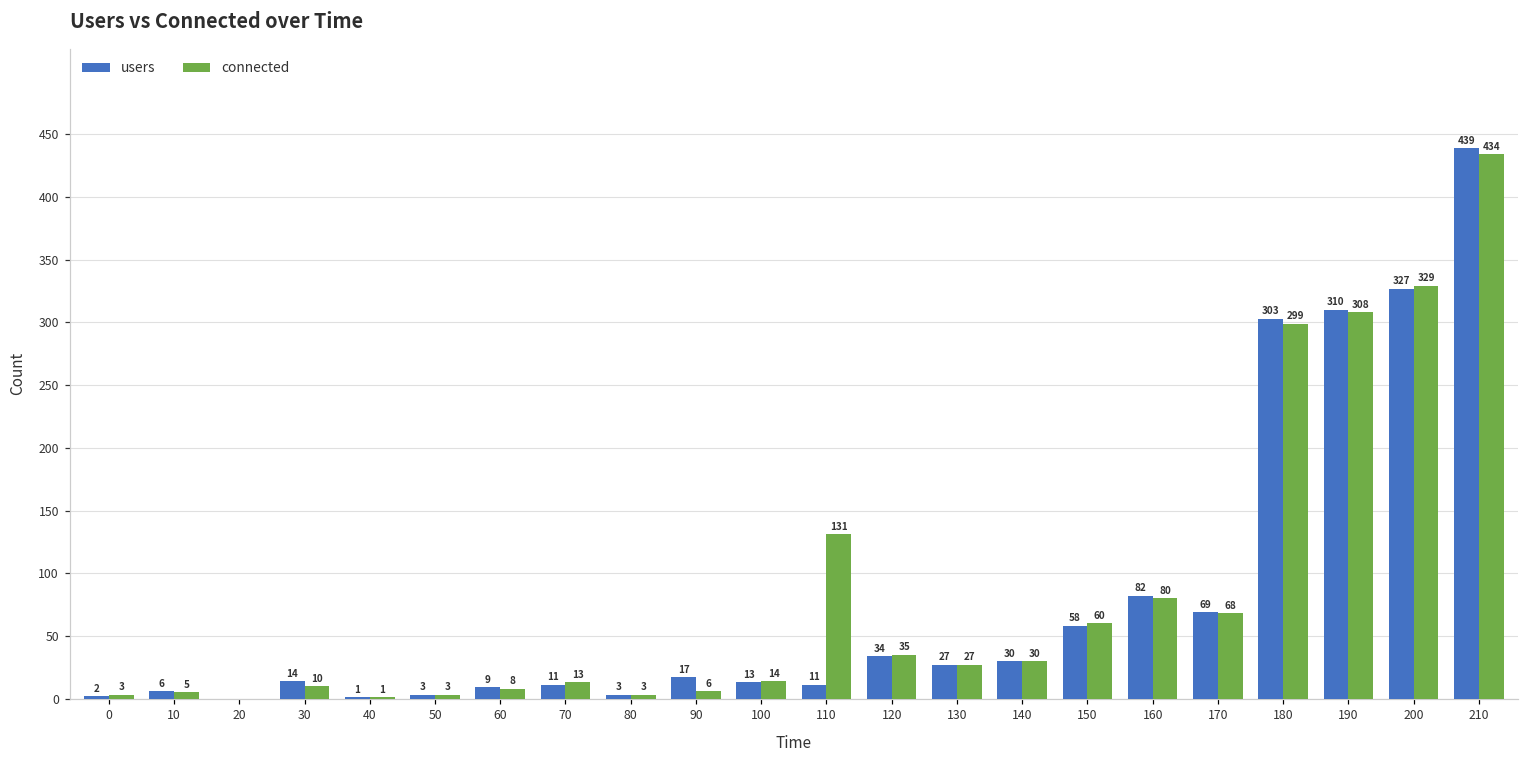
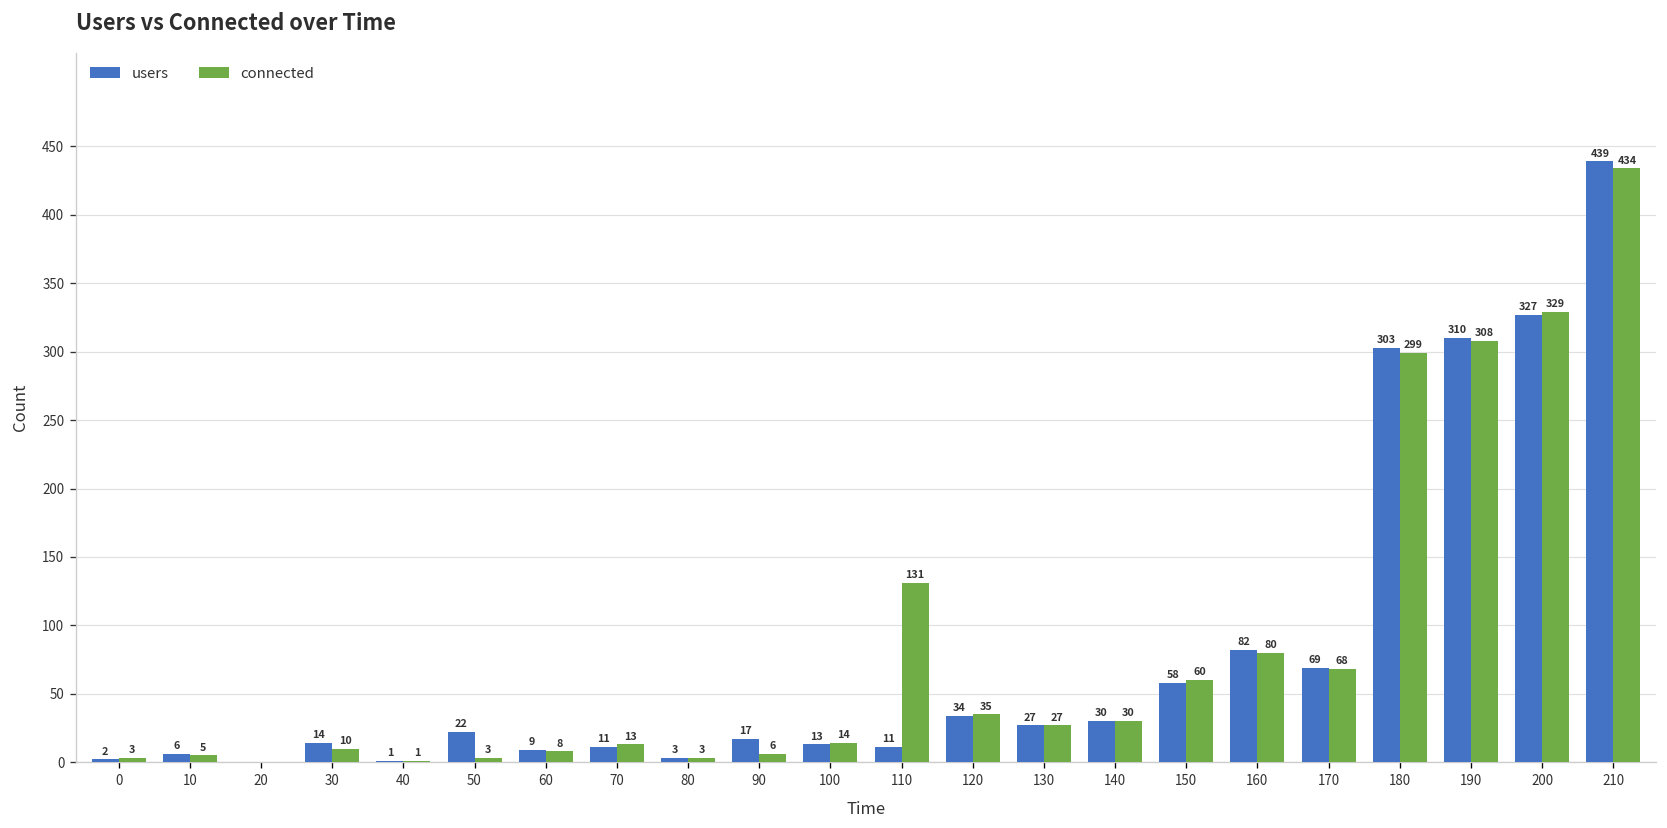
  {
    "users": {
      "0": 2,
      "10": 6,
      "30": 14,
      "40": 1,
-     "50": 3,
+     "50": 22,
      "60": 9,
      "70": 11,
      "80": 3,
      "90": 17,
      "100": 13,
      "110": 11,
      "120": 34,
      "130": 27,
      "140": 30,
      "150": 58,
      "160": 82,
      "170": 69,
      "180": 303,
      "190": 310,
      "200": 327,
      "210": 439
    },
    "connected": {
      "0": 3,
      "10": 5,
      "30": 10,
      "40": 1,
      "50": 3,
      "60": 8,
      "70": 13,
      "80": 3,
      "90": 6,
      "100": 14,
      "110": 131,
      "120": 35,
      "130": 27,
      "140": 30,
      "150": 60,
      "160": 80,
      "170": 68,
      "180": 299,
      "190": 308,
      "200": 329,
      "210": 434
    }
  }
